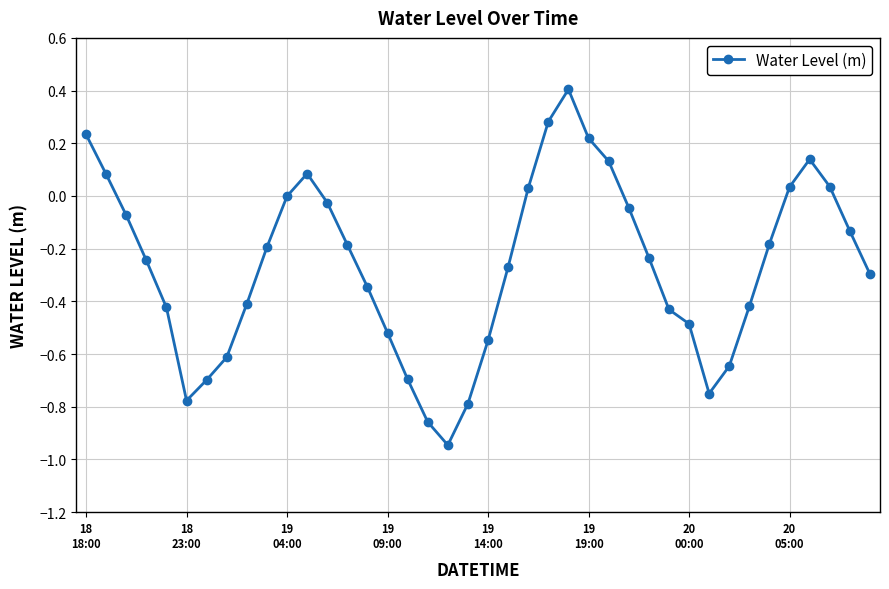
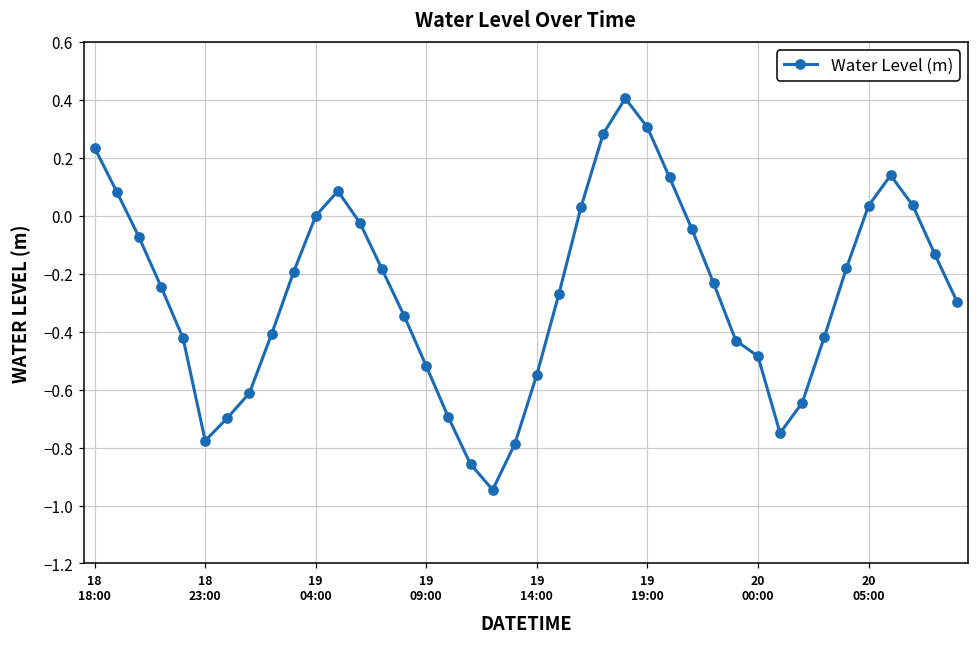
  {
    "18 18:00": 0.23,
    "18 23:00": -0.78,
    "19 04:00": 0.00,
    "19 09:00": -0.52,
    "19 14:00": -0.55,
-   "19 19:00": 0.22,
+   "19 19:00": 0.30,
    "20 00:00": -0.49,
    "20 05:00": 0.03
  }
